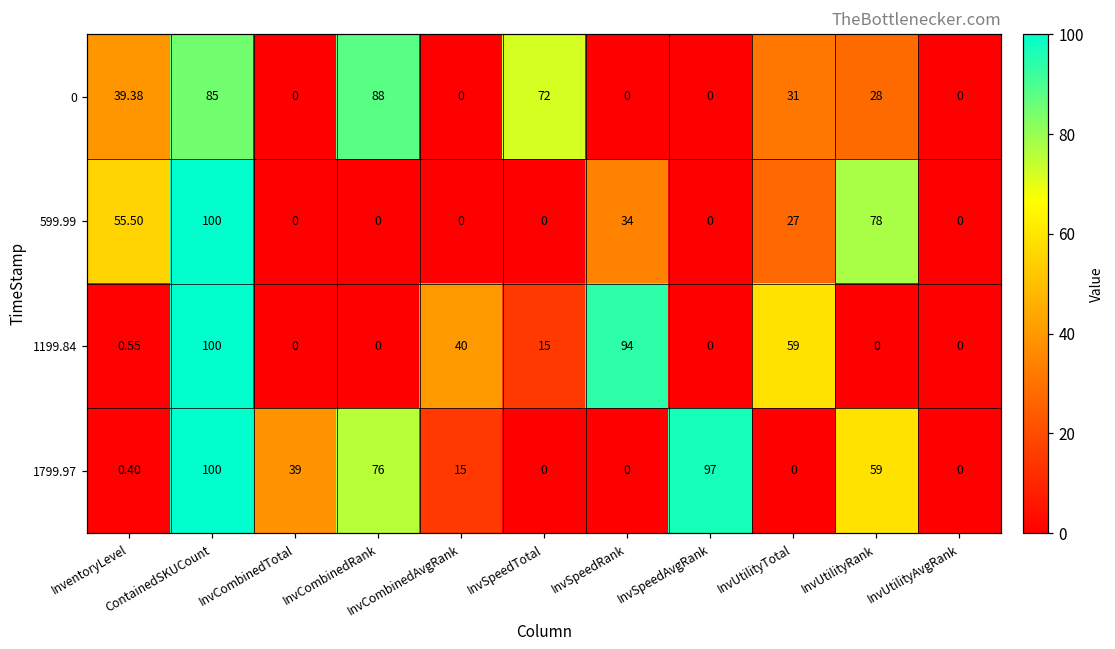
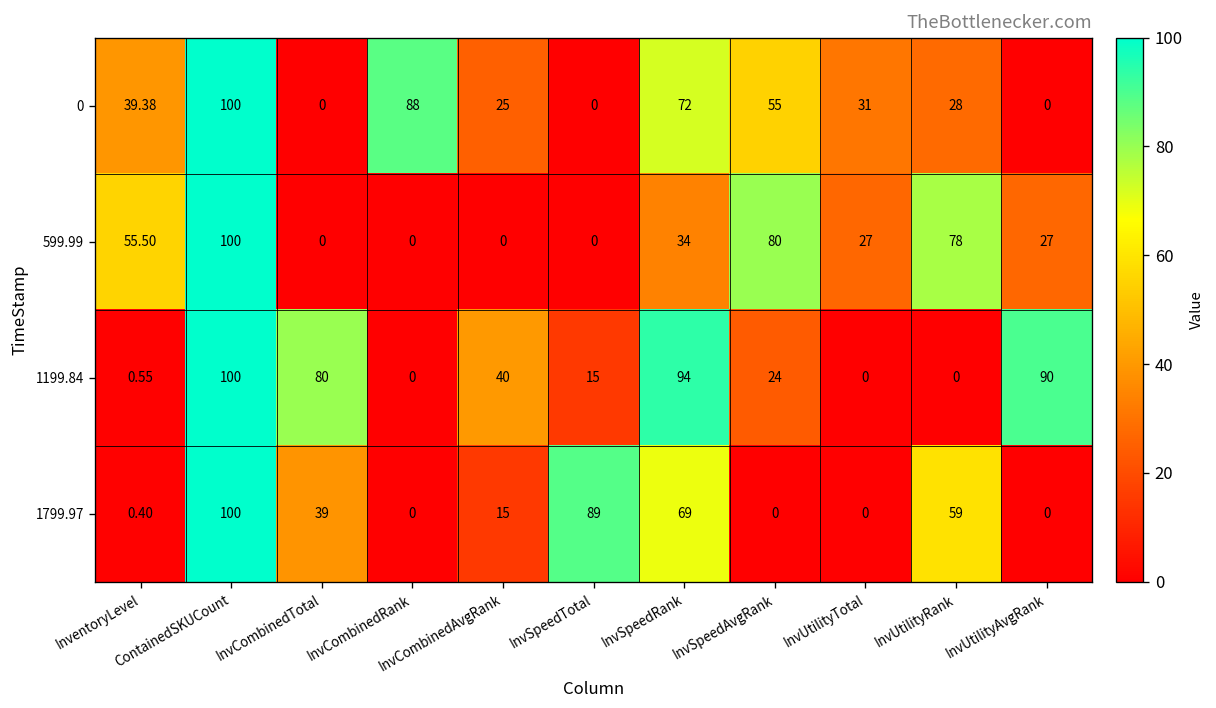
  {
    "0": {
      "InventoryLevel": 39.38,
-     "ContainedSKUCount": 85,
+     "ContainedSKUCount": 100,
      "InvCombinedTotal": 0,
      "InvCombinedRank": 88,
-     "InvCombinedAvgRank": 0,
-     "InvSpeedTotal": 72,
-     "InvSpeedRank": 0,
-     "InvSpeedAvgRank": 0,
+     "InvCombinedAvgRank": 25,
+     "InvSpeedTotal": 0,
+     "InvSpeedRank": 72,
+     "InvSpeedAvgRank": 55,
      "InvUtilityTotal": 31,
      "InvUtilityRank": 28,
      "InvUtilityAvgRank": 0
    },
    "599.99": {
      "InventoryLevel": 55.50,
      "ContainedSKUCount": 100,
      "InvCombinedTotal": 0,
      "InvCombinedRank": 0,
      "InvCombinedAvgRank": 0,
      "InvSpeedTotal": 0,
      "InvSpeedRank": 34,
-     "InvSpeedAvgRank": 0,
+     "InvSpeedAvgRank": 80,
      "InvUtilityTotal": 27,
      "InvUtilityRank": 78,
-     "InvUtilityAvgRank": 0
+     "InvUtilityAvgRank": 27
    },
    "1199.84": {
      "InventoryLevel": 0.55,
      "ContainedSKUCount": 100,
-     "InvCombinedTotal": 0,
+     "InvCombinedTotal": 80,
      "InvCombinedRank": 0,
      "InvCombinedAvgRank": 40,
      "InvSpeedTotal": 15,
      "InvSpeedRank": 94,
-     "InvSpeedAvgRank": 0,
-     "InvUtilityTotal": 59,
+     "InvSpeedAvgRank": 24,
+     "InvUtilityTotal": 0,
      "InvUtilityRank": 0,
-     "InvUtilityAvgRank": 0
+     "InvUtilityAvgRank": 90
    },
    "1799.97": {
      "InventoryLevel": 0.40,
      "ContainedSKUCount": 100,
      "InvCombinedTotal": 39,
-     "InvCombinedRank": 76,
+     "InvCombinedRank": 0,
      "InvCombinedAvgRank": 15,
-     "InvSpeedTotal": 0,
-     "InvSpeedRank": 0,
-     "InvSpeedAvgRank": 97,
+     "InvSpeedTotal": 89,
+     "InvSpeedRank": 69,
+     "InvSpeedAvgRank": 0,
      "InvUtilityTotal": 0,
      "InvUtilityRank": 59,
      "InvUtilityAvgRank": 0
    }
  }
